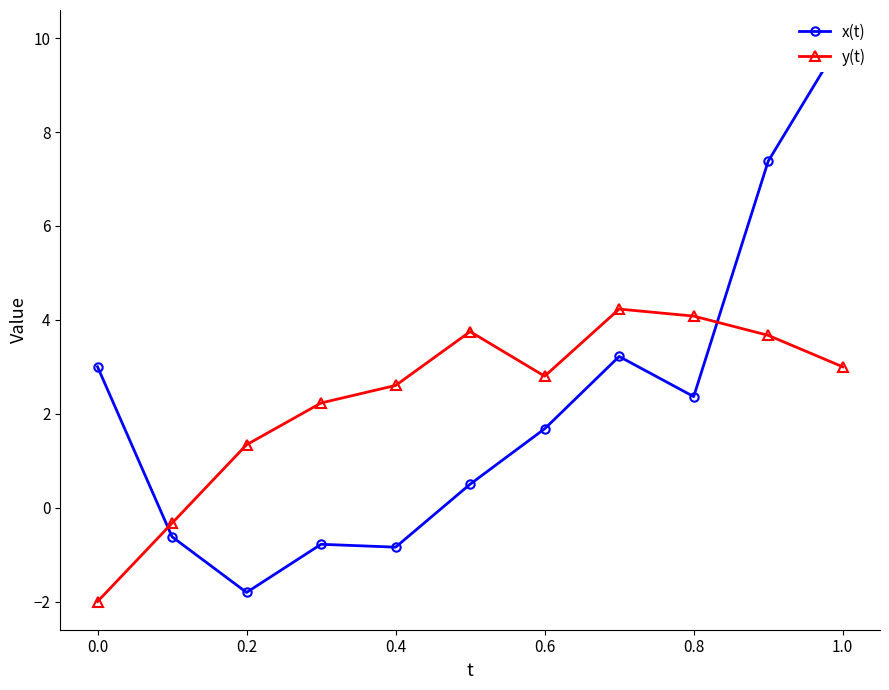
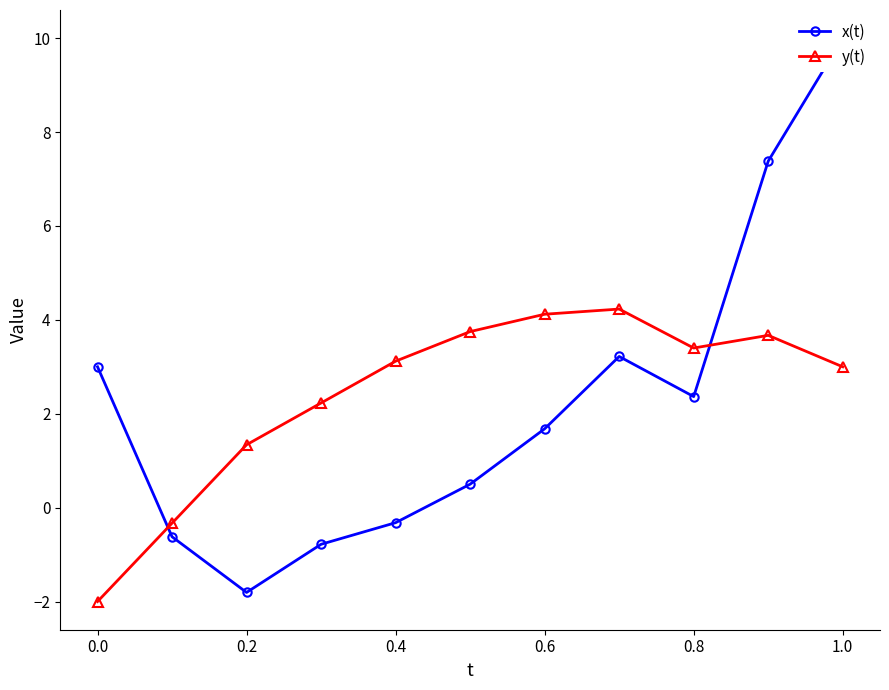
  {
    "x(t)": {
      "0.0": 3.0,
      "0.2": -1.8,
-     "0.4": -0.8,
+     "0.4": -0.3,
      "0.6": 1.7,
      "0.8": 2.4
    },
    "y(t)": {
      "0.0": -2.0,
      "0.2": 1.3,
-     "0.4": 2.6,
-     "0.6": 2.8,
-     "0.8": 4.1,
+     "0.4": 3.1,
+     "0.6": 4.1,
+     "0.8": 3.4,
      "1.0": 3.0
    }
  }
